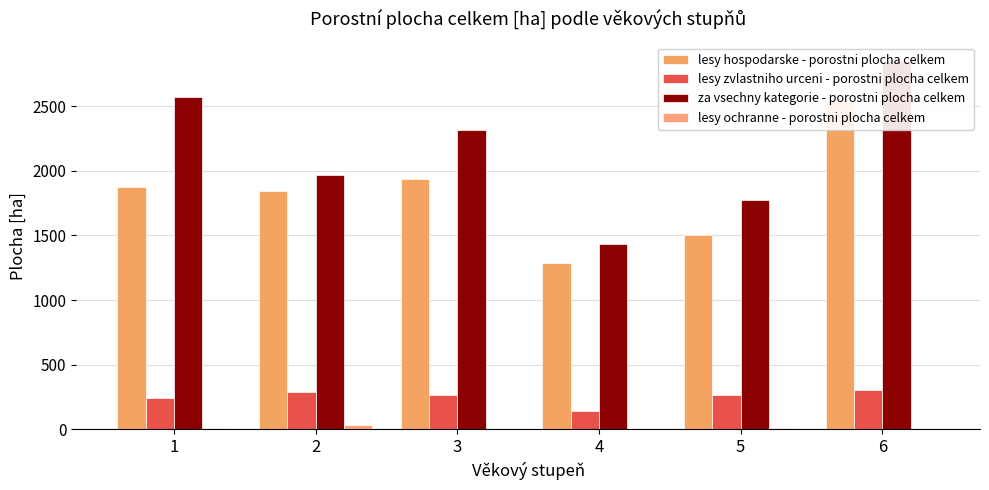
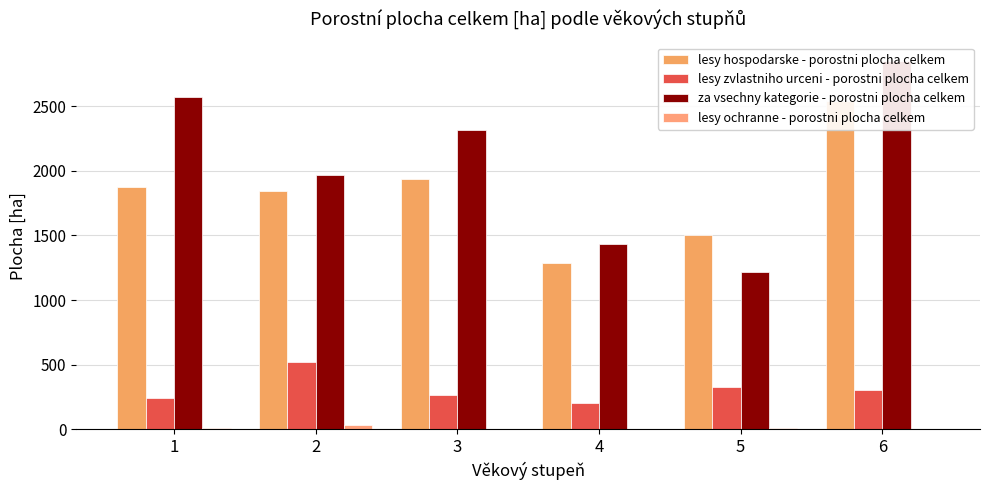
  {
    "lesy zvlastniho urceni - porostni plocha celkem": {
      "1": 240,
-     "2": 290,
+     "2": 520,
      "3": 270,
-     "4": 140,
-     "5": 260,
+     "4": 210,
+     "5": 330,
      "6": 310
    },
    "za vsechny kategorie - porostni plocha celkem": {
      "1": 2570,
      "2": 1960,
      "3": 2320,
      "4": 1430,
-     "5": 1770
+     "5": 1220
    }
  }
